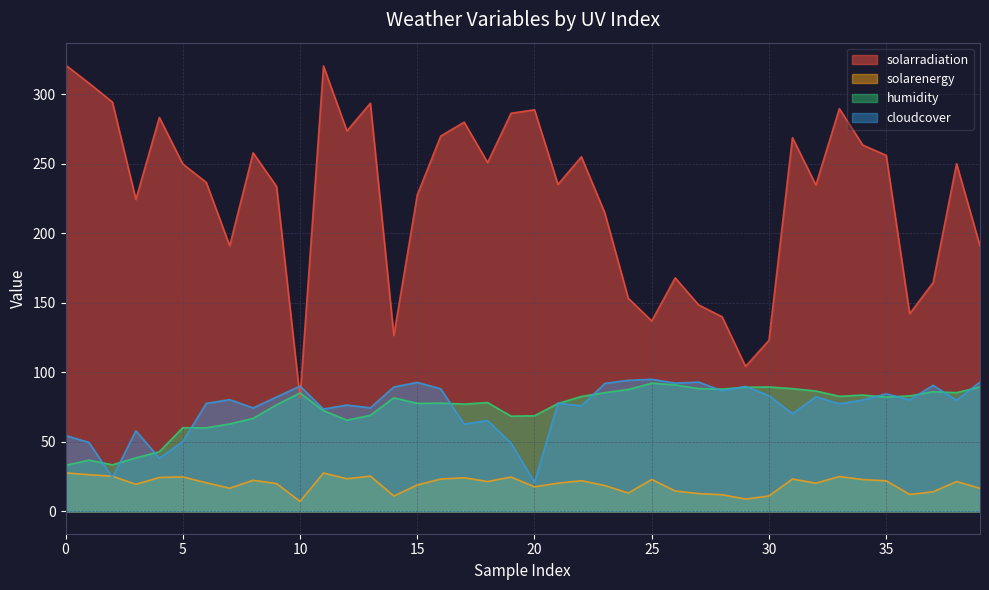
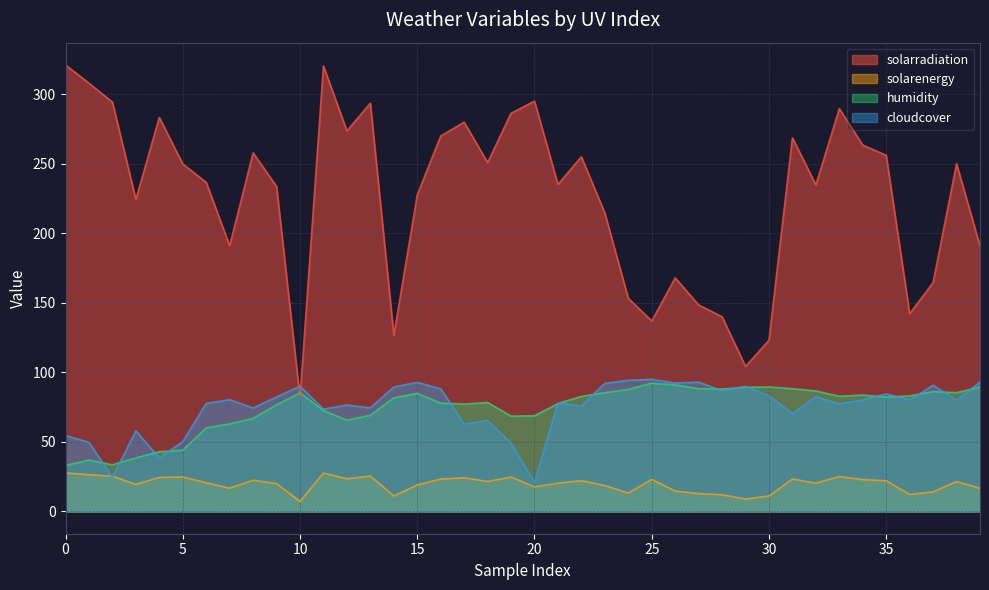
  {
    "solarradiation": {
      "0": 321,
      "5": 250,
      "10": 82,
      "15": 228,
-     "20": 289,
+     "20": 295,
      "25": 137,
      "30": 123,
      "35": 256
    },
    "solarenergy": {
      "0": 28,
      "5": 25,
      "10": 7,
      "15": 19,
      "20": 18,
      "25": 23,
      "30": 11,
      "35": 22
    },
    "humidity": {
      "0": 33,
-     "5": 60,
+     "5": 44,
      "10": 85,
-     "15": 78,
+     "15": 85,
      "20": 69,
      "25": 92,
      "30": 90,
      "35": 82
    },
    "cloudcover": {
      "0": 55,
      "5": 50,
      "10": 90,
      "15": 93,
      "20": 21,
      "25": 95,
      "30": 83,
      "35": 85
    }
  }
